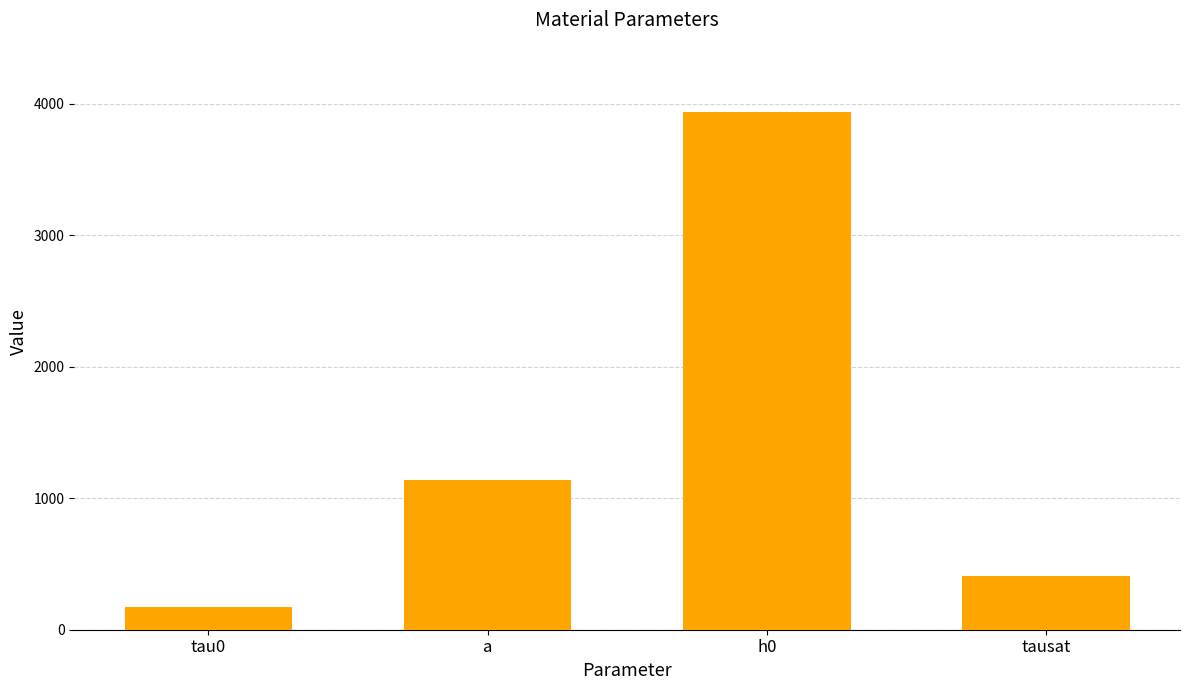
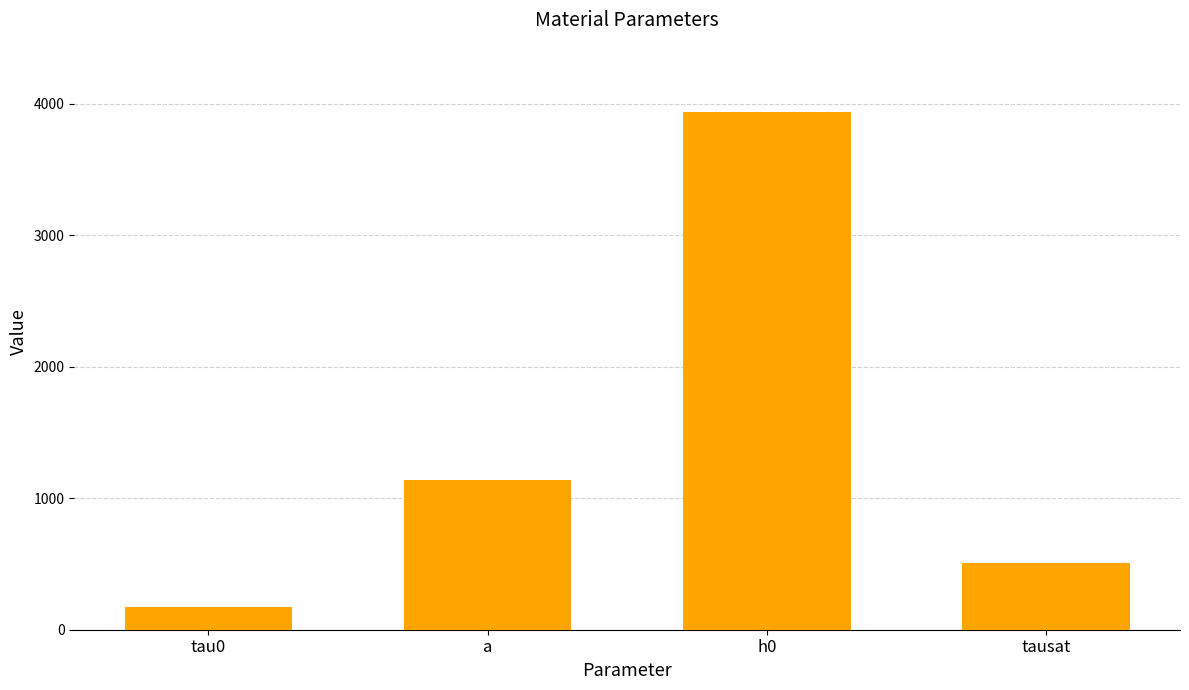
  {
    "tau0": 180,
    "a": 1140,
    "h0": 3940,
-   "tausat": 410
+   "tausat": 510
  }
